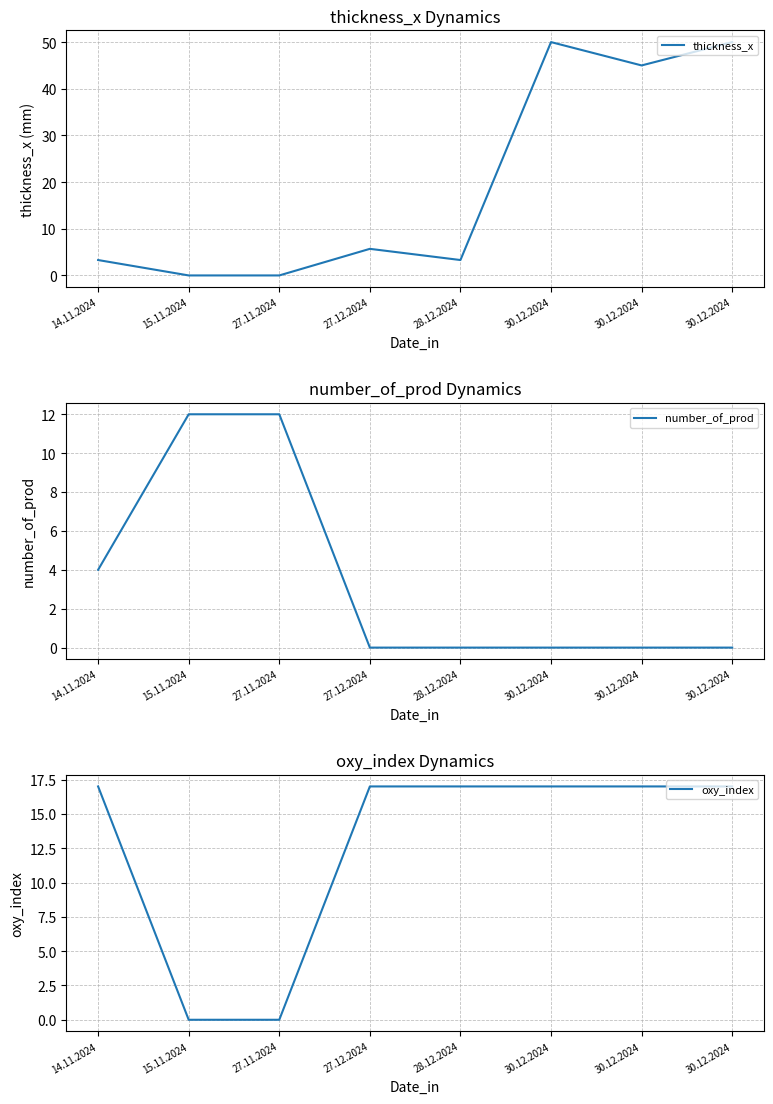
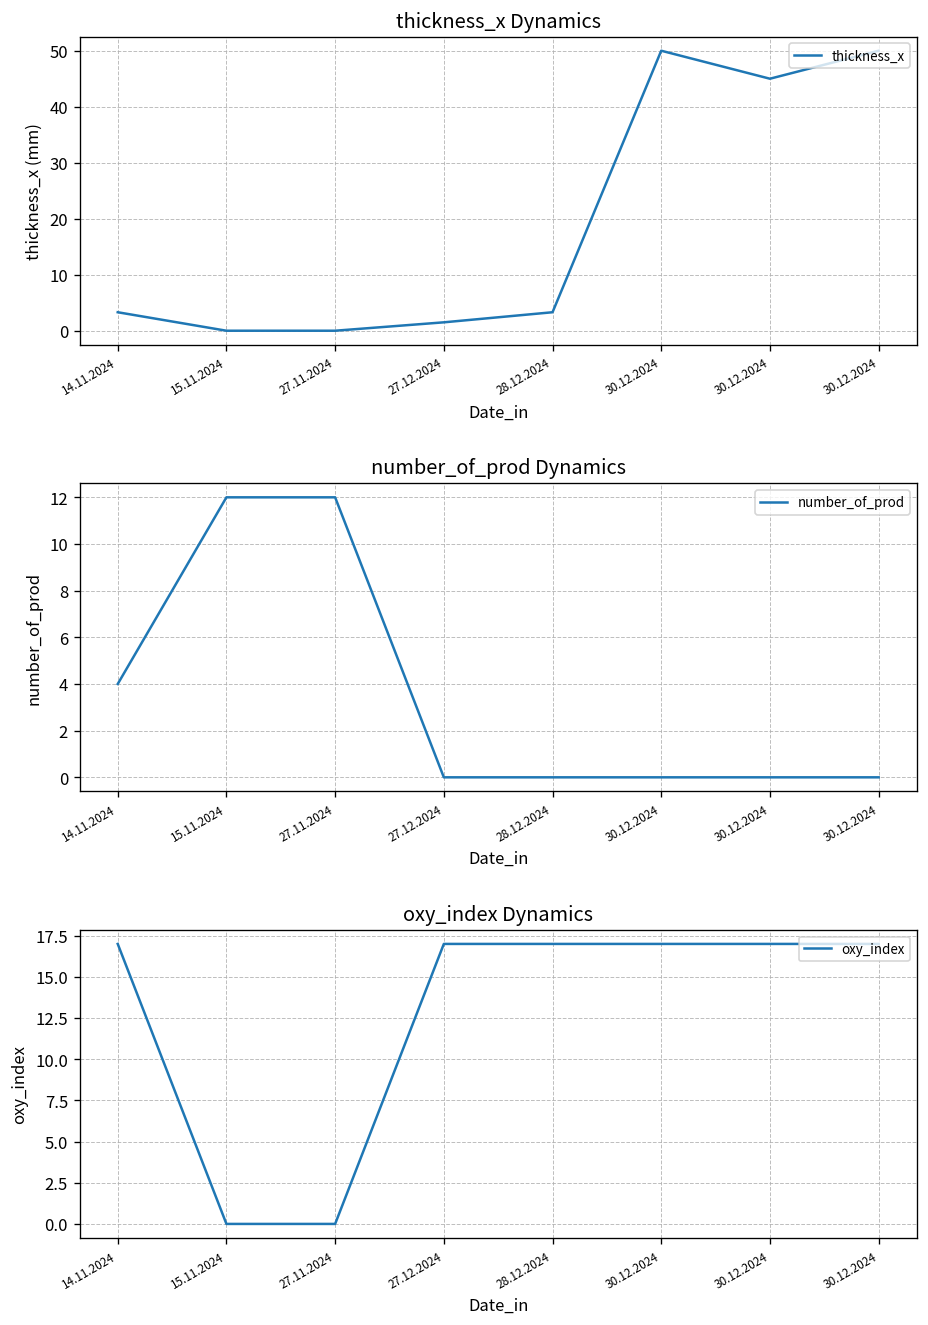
  {
    "thickness_x Dynamics": {
      "14.11.2024": 3,
      "15.11.2024": 0,
      "27.11.2024": 0,
-     "27.12.2024": 6,
+     "27.12.2024": 2,
      "28.12.2024": 3
    },
    "number_of_prod Dynamics": {
      "14.11.2024": 4.0,
      "15.11.2024": 12.0,
      "27.11.2024": 12.0,
      "27.12.2024": 0.0,
      "28.12.2024": 0.0
    },
    "oxy_index Dynamics": {
      "14.11.2024": 17.0,
      "15.11.2024": 0.0,
      "27.11.2024": 0.0,
      "27.12.2024": 17.0,
      "28.12.2024": 17.0
    }
  }
